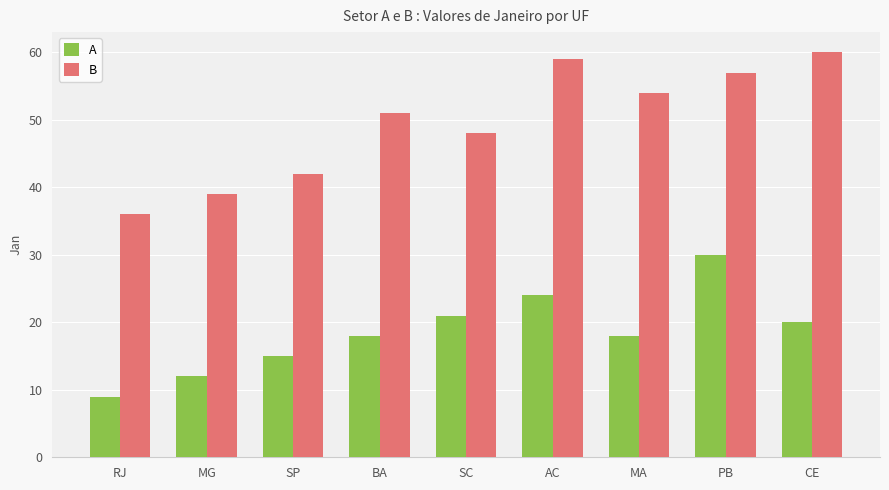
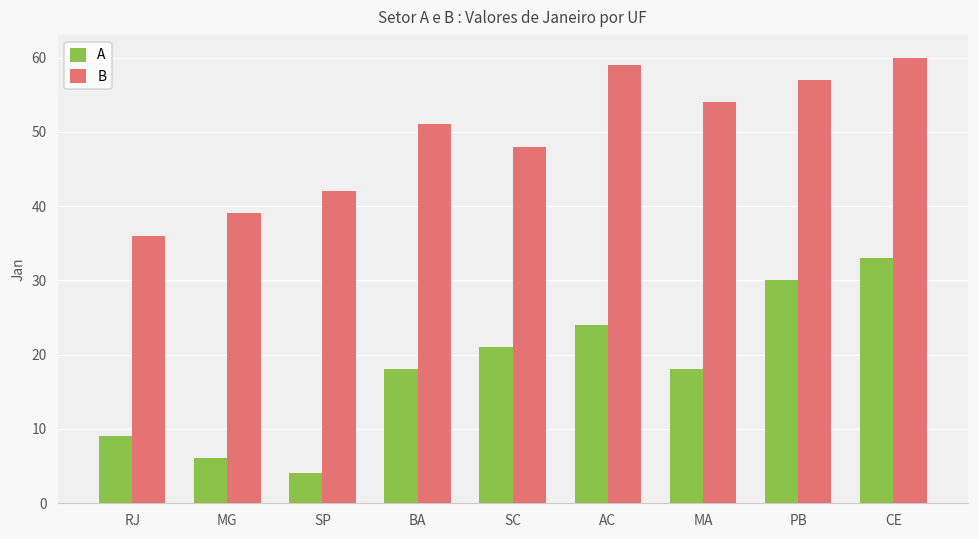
  {
    "A": {
      "RJ": 9,
-     "MG": 12,
-     "SP": 15,
+     "MG": 6,
+     "SP": 4,
      "BA": 18,
      "SC": 21,
      "AC": 24,
      "MA": 18,
      "PB": 30,
-     "CE": 20
+     "CE": 33
    },
    "B": {
      "RJ": 36,
      "MG": 39,
      "SP": 42,
      "BA": 51,
      "SC": 48,
      "AC": 59,
      "MA": 54,
      "PB": 57,
      "CE": 60
    }
  }
